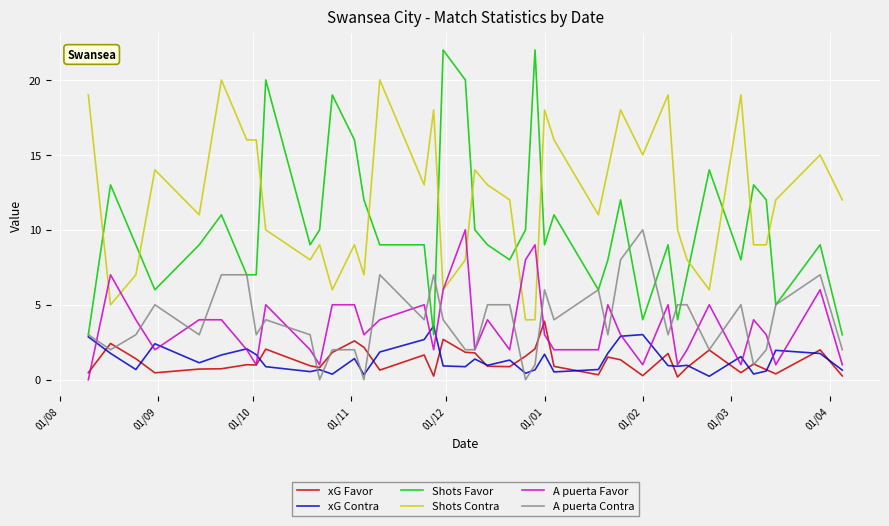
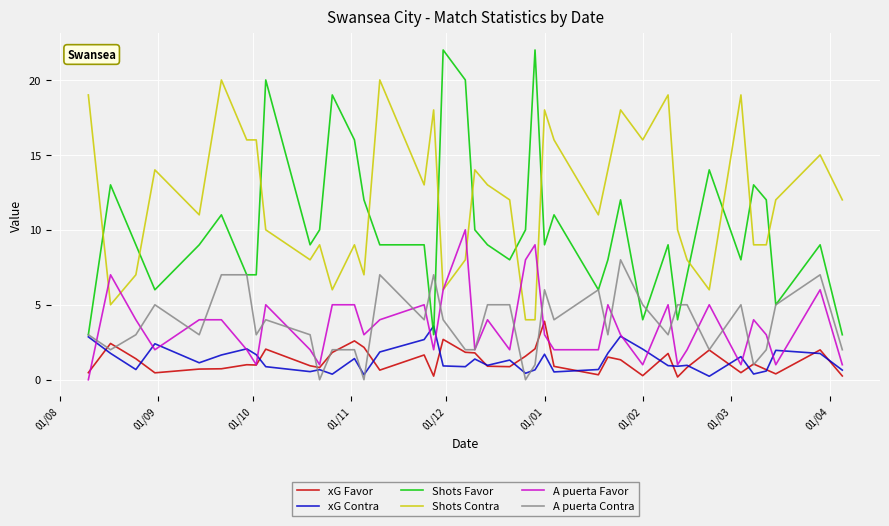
  {
    "xG Favor": {
      "01/01": 3.9,
      "01/02": 0.3
    },
    "xG Contra": {
      "01/01": 1.7,
-     "01/02": 3.0
+     "01/02": 2.0
    },
    "Shots Favor": {
      "01/01": 9.0,
      "01/02": 4.0
    },
    "Shots Contra": {
      "01/01": 18,
-     "01/02": 15
+     "01/02": 16
    },
    "A puerta Favor": {
      "01/01": 3.0,
      "01/02": 1.0
    },
    "A puerta Contra": {
      "01/01": 6,
-     "01/02": 10
+     "01/02": 5
    }
  }
